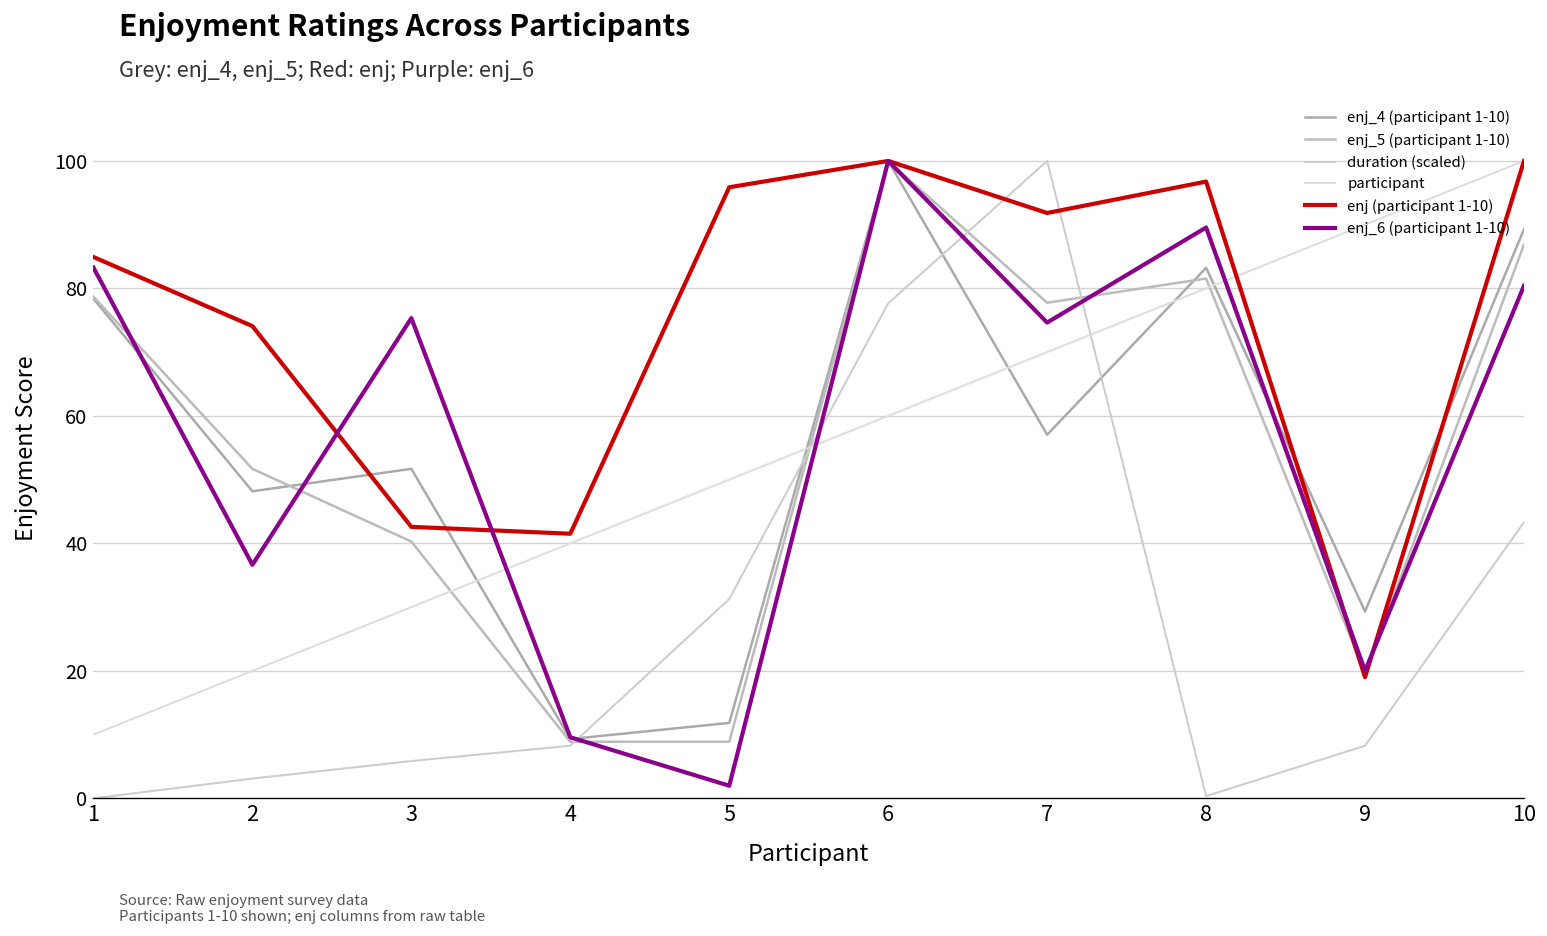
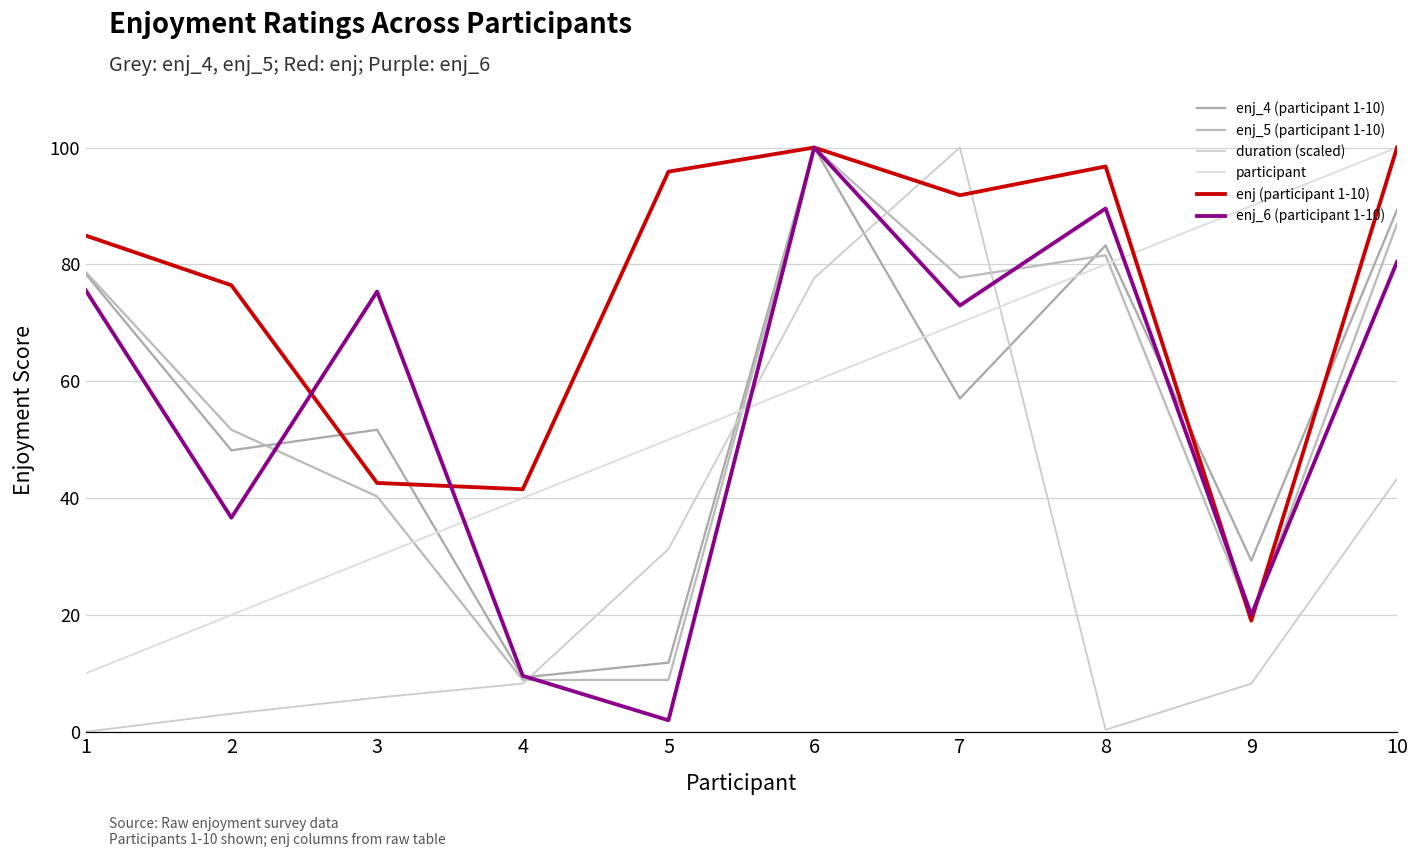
  {
    "enj (participant 1-10)": {
      "1": 85,
-     "2": 74,
+     "2": 76,
      "3": 43,
      "4": 42,
      "5": 96,
      "7": 92,
      "8": 97,
      "9": 19
    },
    "enj_6 (participant 1-10)": {
-     "1": 83,
+     "1": 76,
      "2": 37,
      "3": 75,
      "5": 2,
-     "7": 75,
+     "7": 73,
      "8": 90,
      "10": 80
    }
  }
